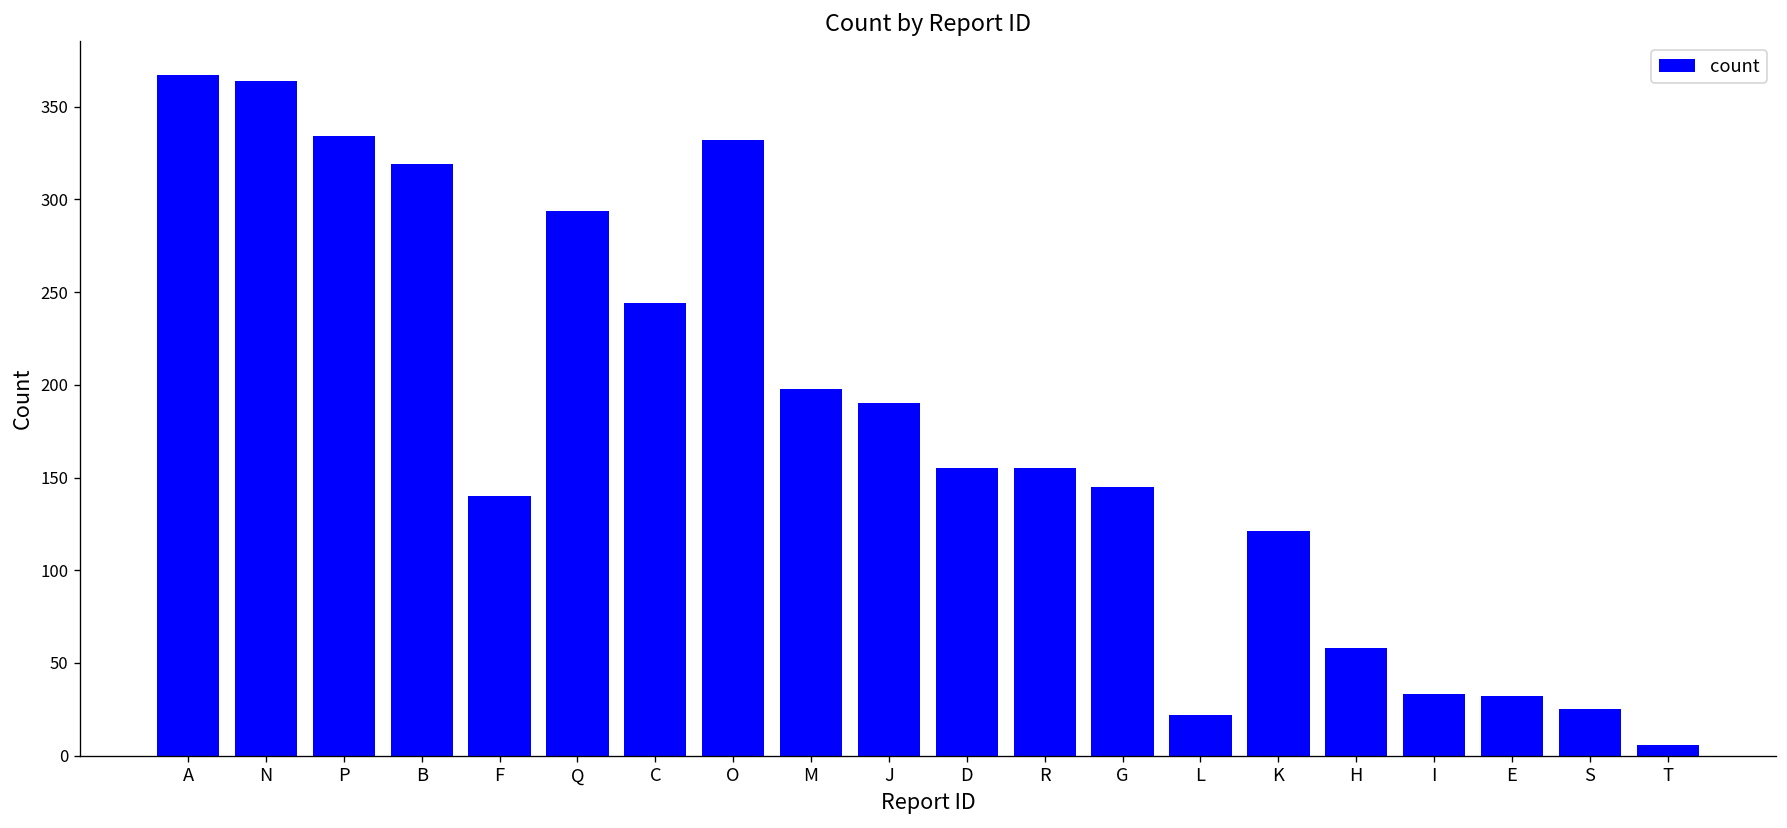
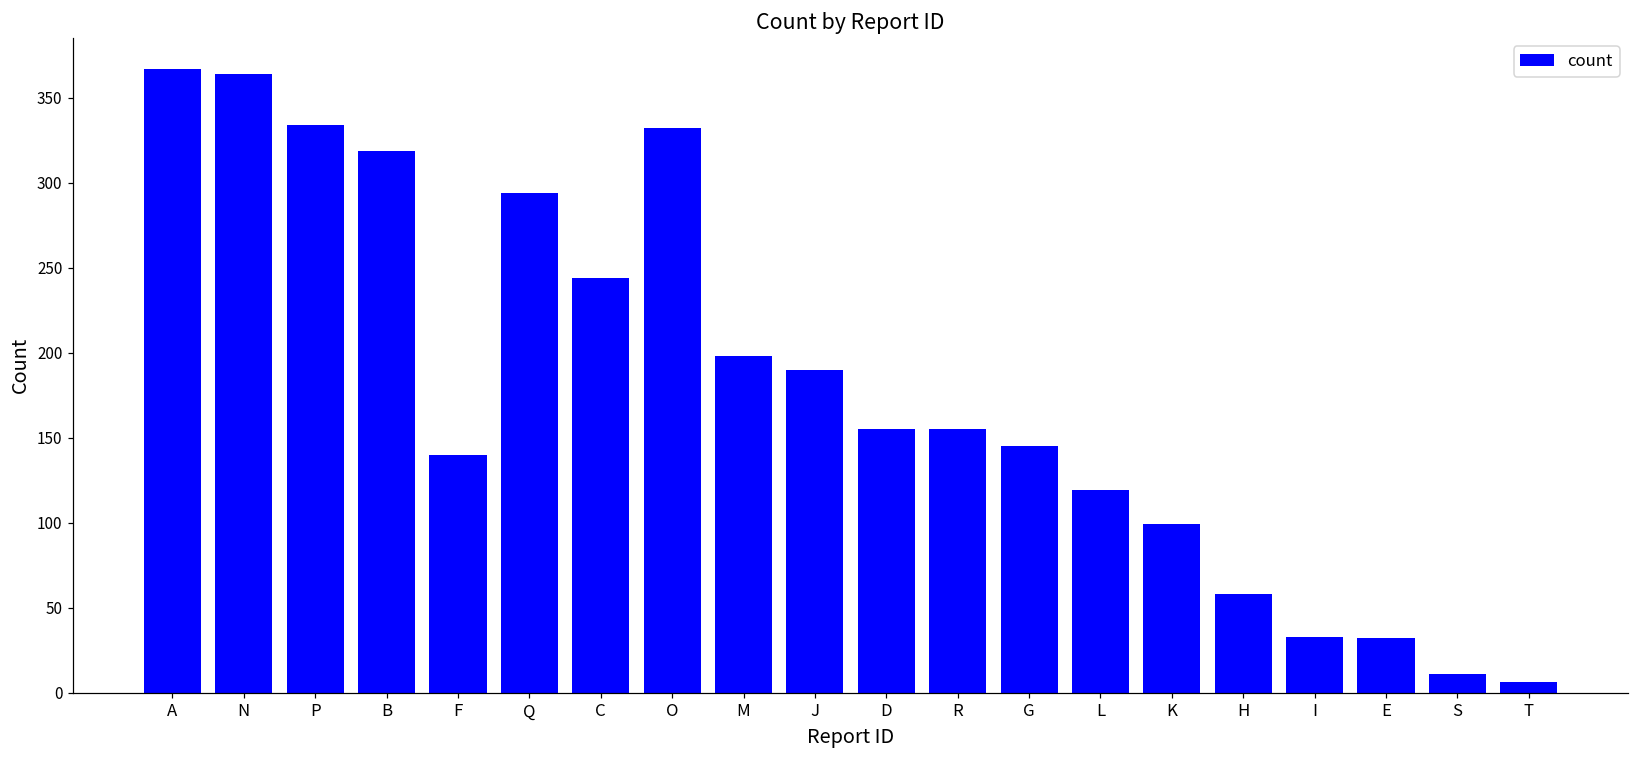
  {
    "A": 367,
    "N": 364,
    "P": 334,
    "B": 319,
    "F": 140,
    "Q": 294,
    "C": 244,
    "O": 332,
    "M": 198,
    "J": 190,
    "D": 155,
    "R": 155,
    "G": 145,
-   "L": 22,
-   "K": 121,
+   "L": 119,
+   "K": 99,
    "H": 58,
    "I": 33,
    "E": 32,
-   "S": 25,
+   "S": 11,
    "T": 6
  }
